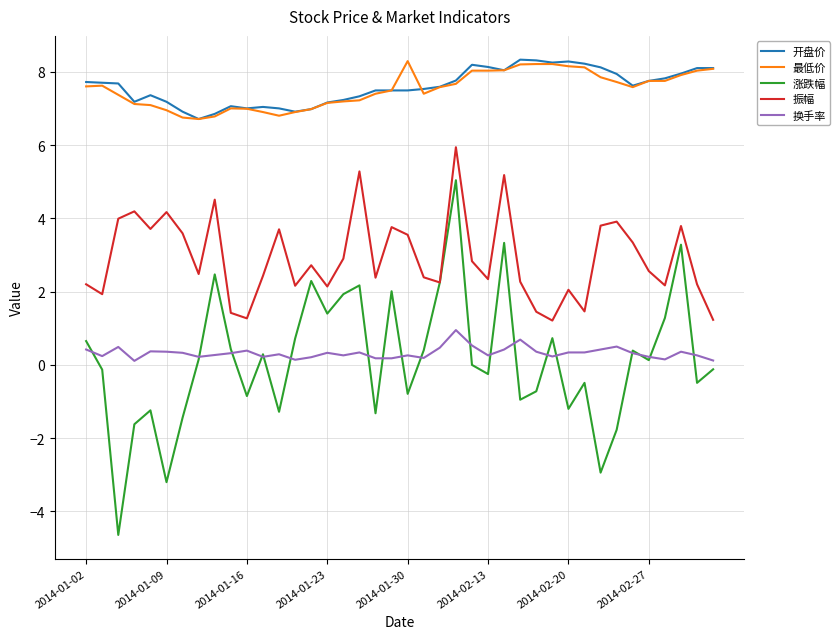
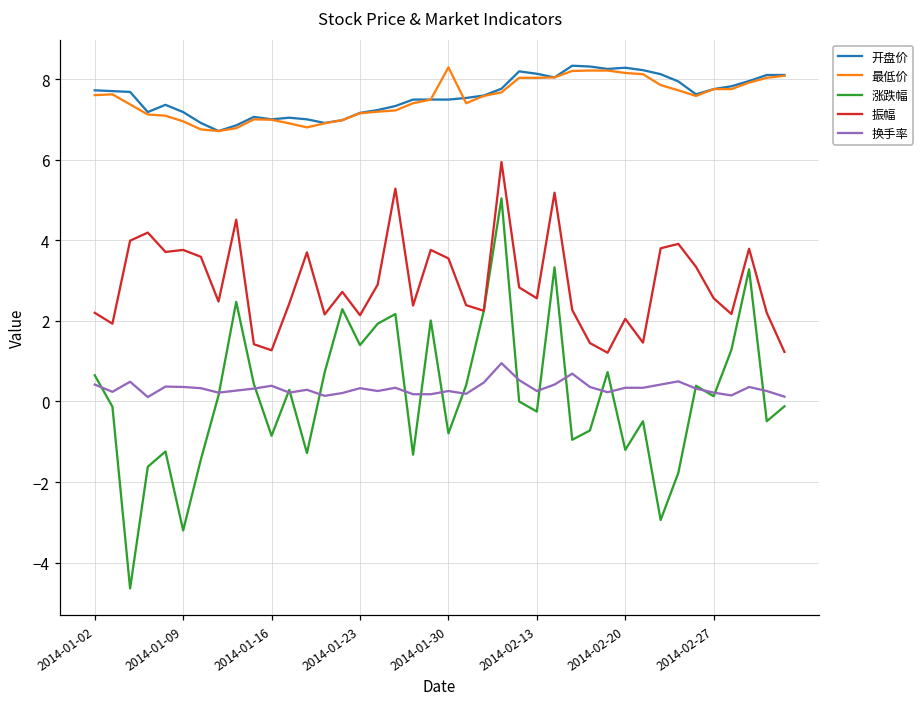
  {
    "开盘价": {
      "2014-01-02": 7.7,
      "2014-01-09": 7.2,
      "2014-01-30": 7.5,
      "2014-02-13": 8.1,
      "2014-02-20": 8.3
    },
    "最低价": {
      "2014-01-02": 7.6,
      "2014-01-09": 7.0,
      "2014-01-30": 8.3,
      "2014-02-13": 8.0,
      "2014-02-20": 8.2
    },
    "涨跌幅": {
      "2014-01-02": 0.7,
      "2014-01-09": -3.2,
      "2014-01-16": -0.9,
      "2014-01-23": 1.4,
      "2014-01-30": -0.8,
      "2014-02-13": -0.3,
      "2014-02-20": -1.2,
      "2014-02-27": 0.1
    },
    "振幅": {
      "2014-01-02": 2.2,
-     "2014-01-09": 4.2,
+     "2014-01-09": 3.8,
      "2014-01-16": 1.3,
      "2014-01-23": 2.1,
      "2014-01-30": 3.6,
-     "2014-02-13": 2.3,
+     "2014-02-13": 2.6,
      "2014-02-20": 2.1,
      "2014-02-27": 2.6
    },
    "换手率": {
      "2014-01-02": 0.4,
      "2014-01-09": 0.4,
      "2014-01-16": 0.4,
      "2014-01-23": 0.3,
      "2014-01-30": 0.3,
      "2014-02-13": 0.3,
      "2014-02-20": 0.3,
      "2014-02-27": 0.2
    }
  }
